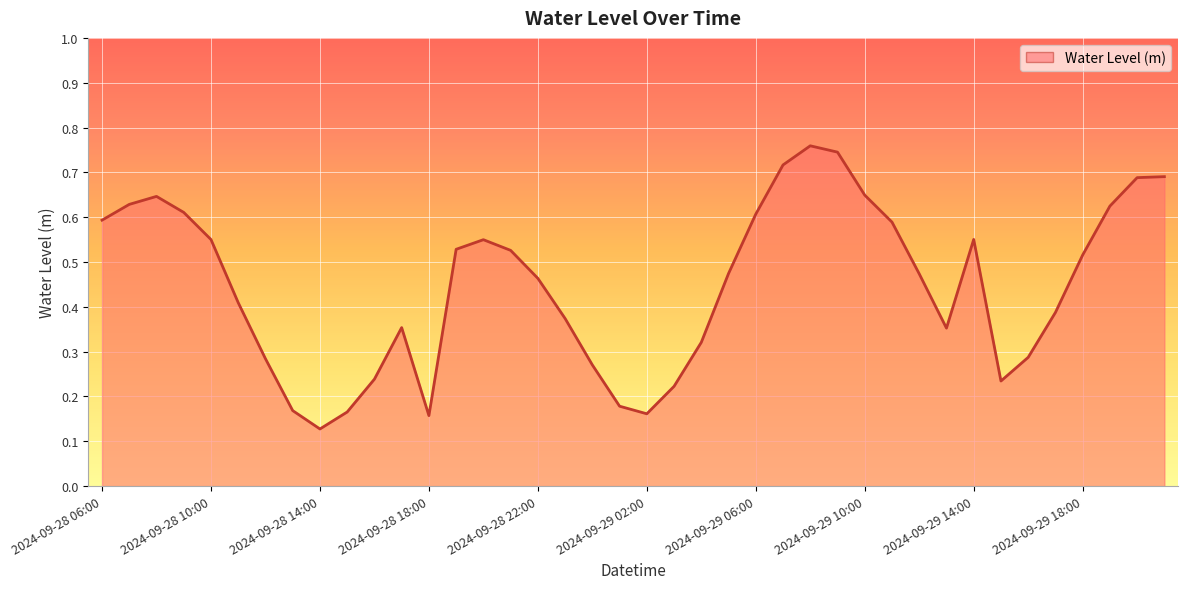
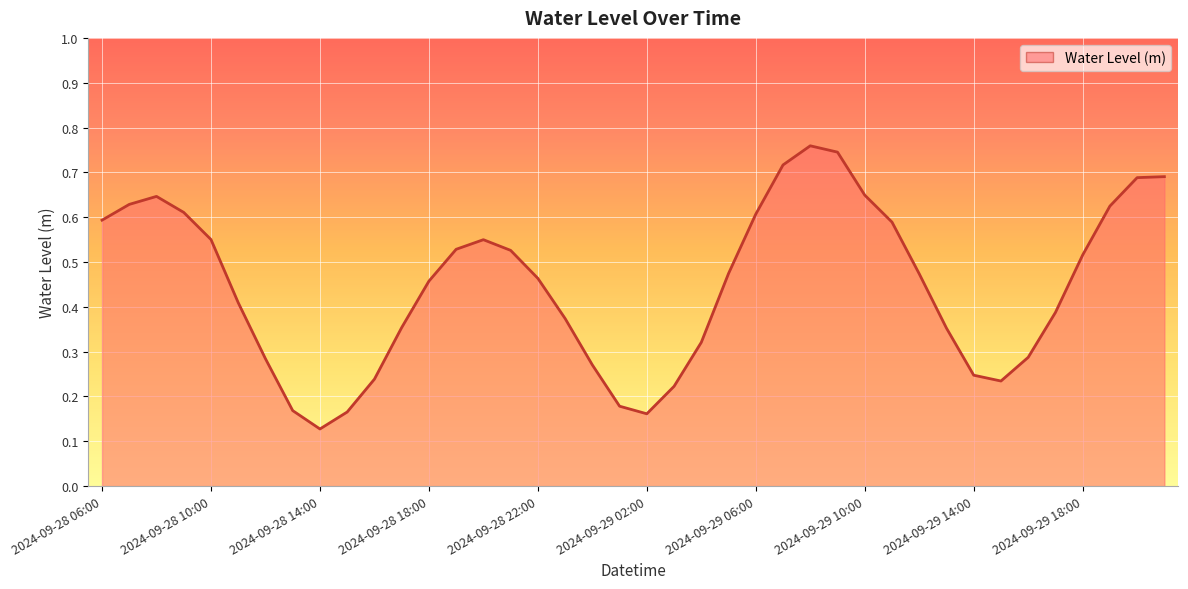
  {
    "2024-09-28 06:00": 0.59,
    "2024-09-28 10:00": 0.55,
    "2024-09-28 14:00": 0.13,
-   "2024-09-28 18:00": 0.16,
+   "2024-09-28 18:00": 0.46,
    "2024-09-28 22:00": 0.46,
    "2024-09-29 02:00": 0.16,
    "2024-09-29 06:00": 0.61,
    "2024-09-29 10:00": 0.65,
-   "2024-09-29 14:00": 0.55,
+   "2024-09-29 14:00": 0.25,
    "2024-09-29 18:00": 0.52
  }
